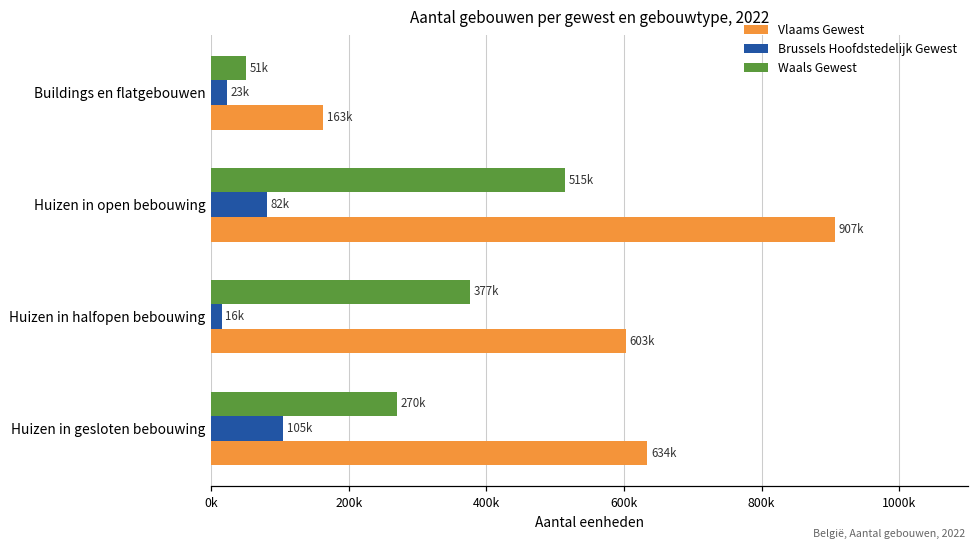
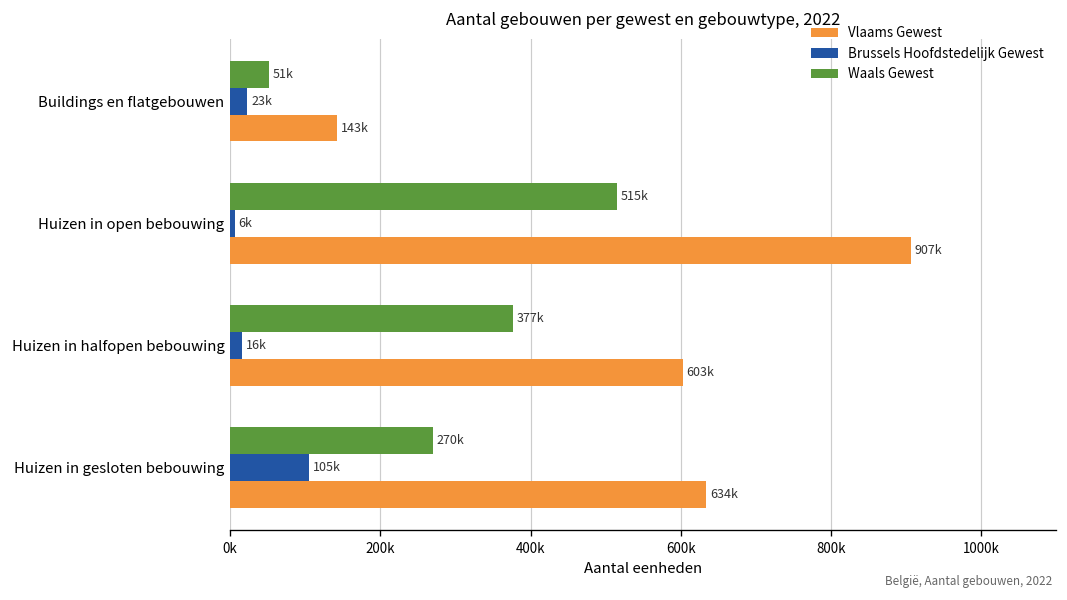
  {
    "Vlaams Gewest": {
-     "Buildings en flatgebouwen": "163k",
+     "Buildings en flatgebouwen": "143k",
      "Huizen in open bebouwing": "907k",
      "Huizen in halfopen bebouwing": "603k",
      "Huizen in gesloten bebouwing": "634k"
    },
    "Brussels Hoofdstedelijk Gewest": {
      "Buildings en flatgebouwen": "23k",
-     "Huizen in open bebouwing": "82k",
+     "Huizen in open bebouwing": "6k",
      "Huizen in halfopen bebouwing": "16k",
      "Huizen in gesloten bebouwing": "105k"
    },
    "Waals Gewest": {
      "Buildings en flatgebouwen": "51k",
      "Huizen in open bebouwing": "515k",
      "Huizen in halfopen bebouwing": "377k",
      "Huizen in gesloten bebouwing": "270k"
    }
  }
